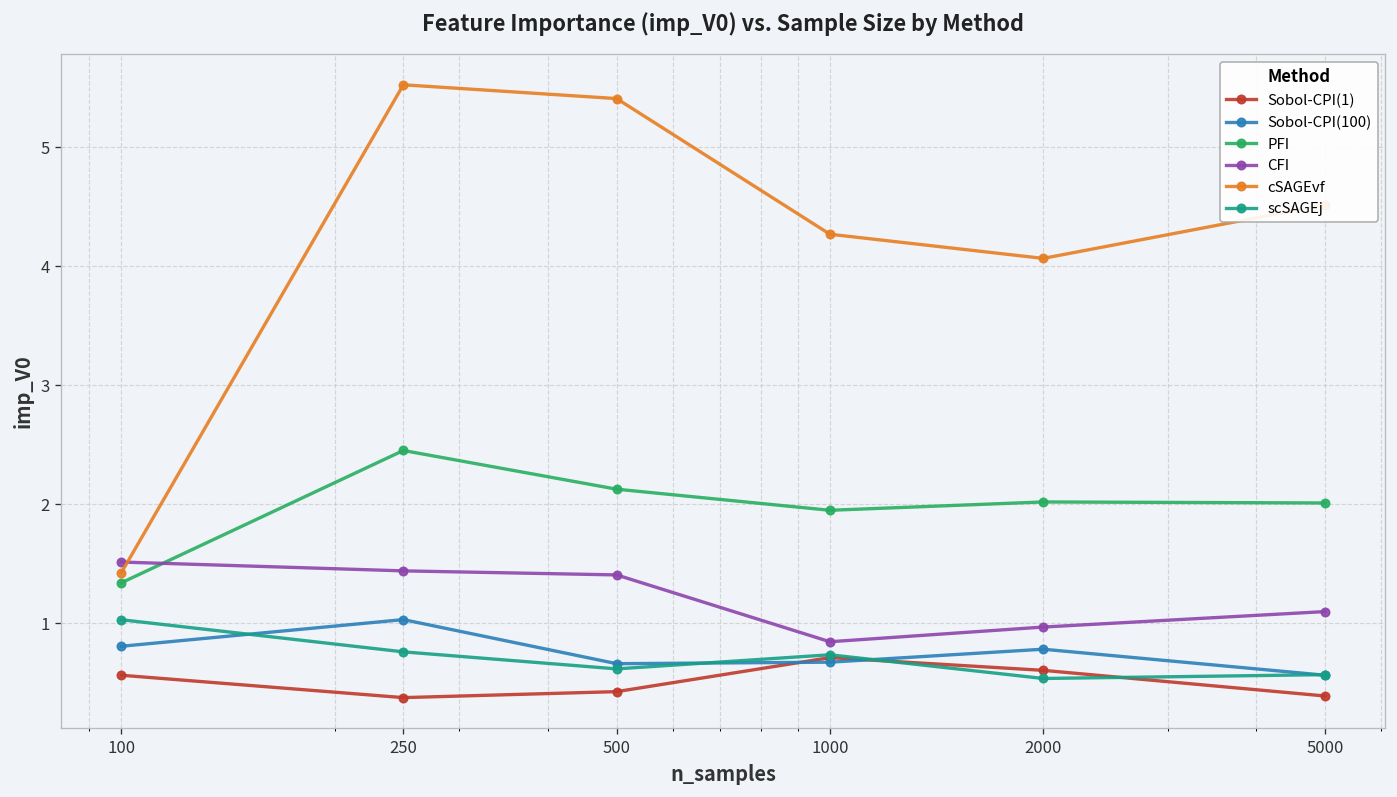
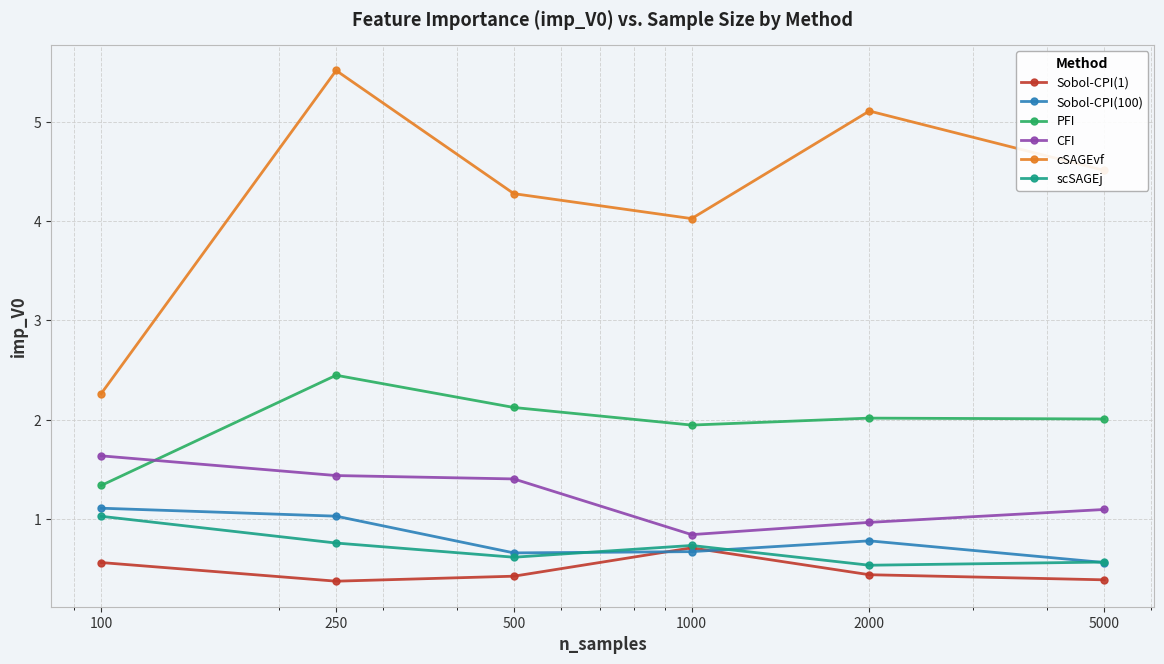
  {
    "Sobol-CPI(1)": {
      "100": 0.6,
      "250": 0.4,
      "500": 0.4,
-     "2000": 0.6,
+     "2000": 0.4,
      "5000": 0.4
    },
    "Sobol-CPI(100)": {
-     "100": 0.8,
+     "100": 1.1,
      "250": 1.0,
      "500": 0.7,
      "1000": 0.7,
      "2000": 0.8
    },
    "CFI": {
-     "100": 1.5,
+     "100": 1.6,
      "250": 1.4,
      "500": 1.4,
      "1000": 0.8,
      "2000": 1.0,
      "5000": 1.1
    },
    "cSAGEvf": {
-     "100": 1.4,
+     "100": 2.3,
      "250": 5.5,
-     "500": 5.4,
-     "1000": 4.3,
-     "2000": 4.1
+     "500": 4.3,
+     "1000": 4.0,
+     "2000": 5.1
    }
  }
